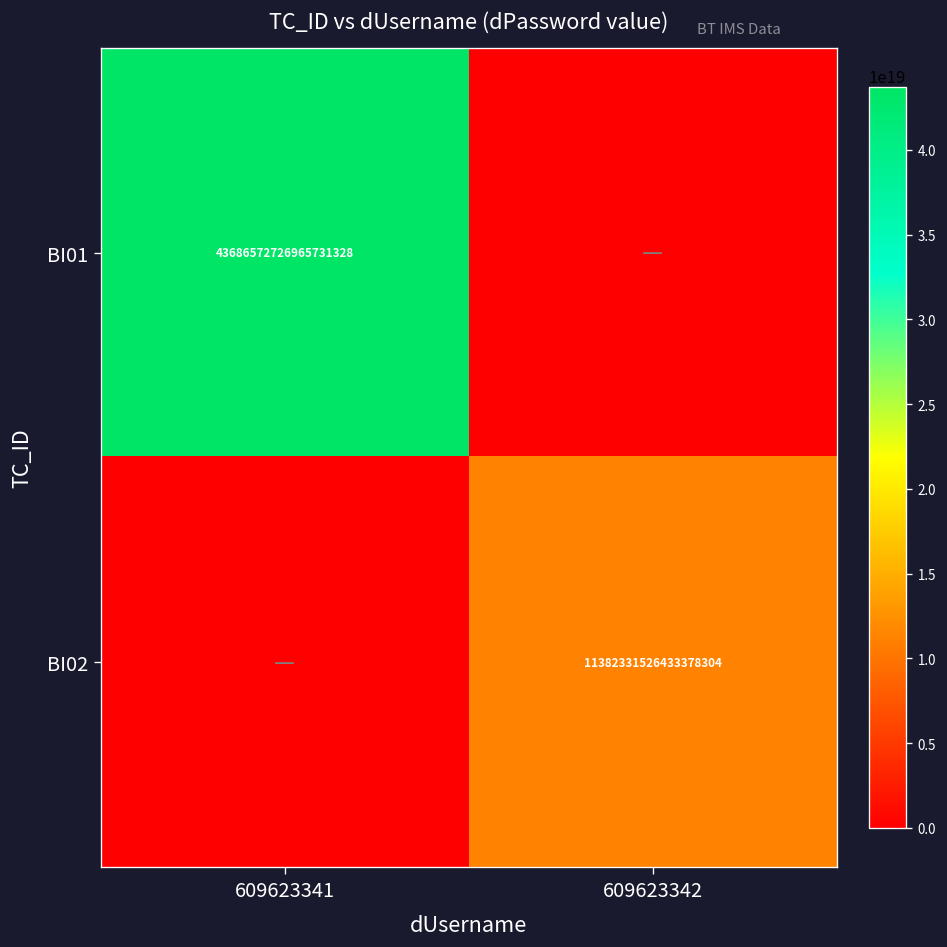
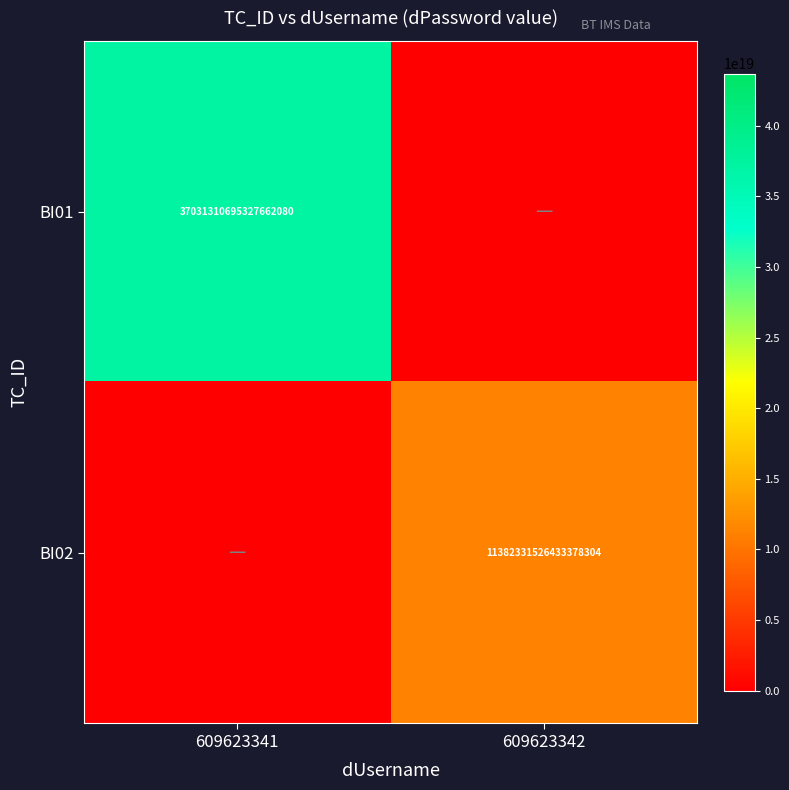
  {
    "BI01": {
-     "609623341": 43686572726965731328
+     "609623341": 37031310695327662080
    },
    "BI02": {
      "609623342": 11382331526433378304
    }
  }
